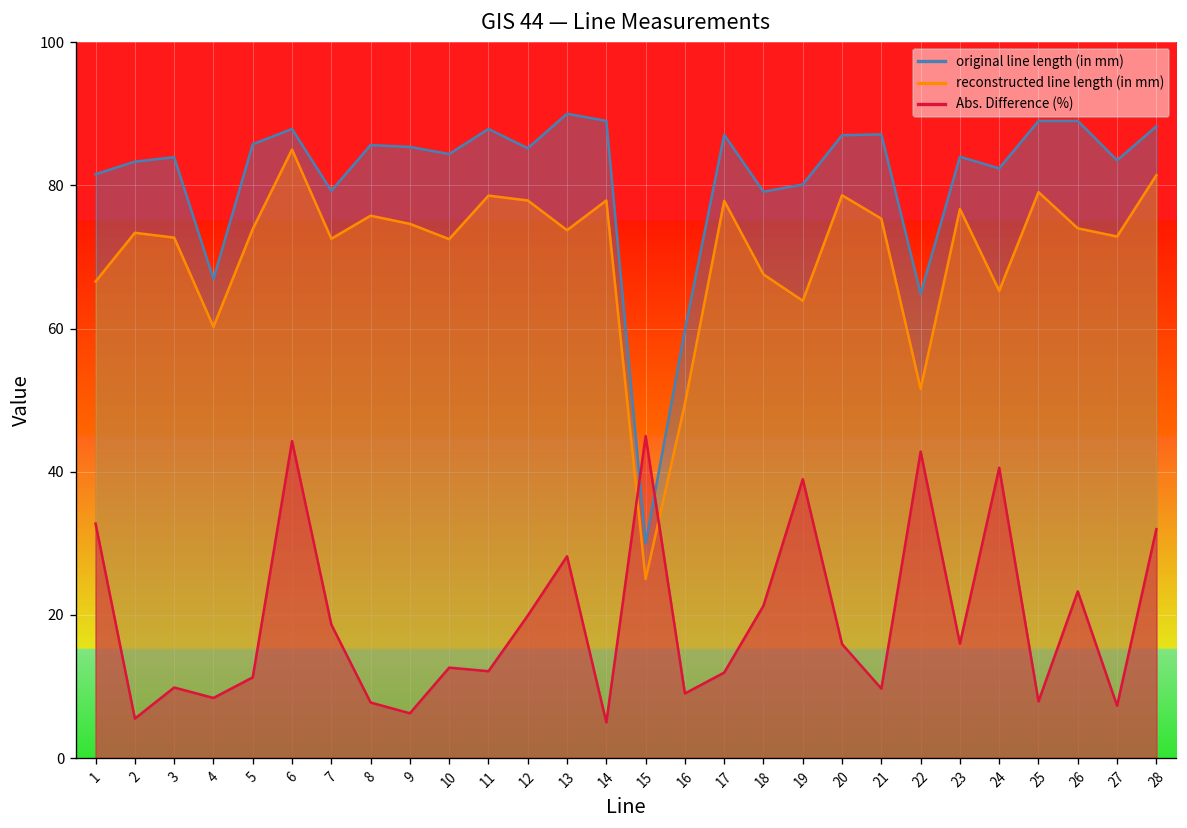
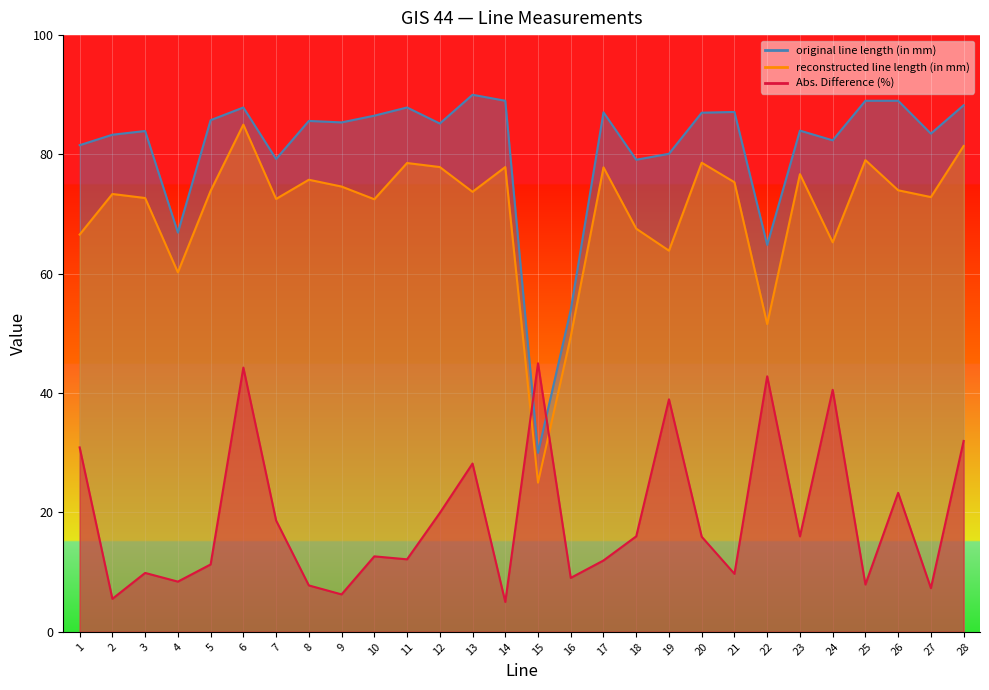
  {
    "original line length (in mm)": {
      "1": 82,
      "2": 83,
      "3": 84,
      "4": 67,
      "5": 86,
      "6": 88,
      "7": 79,
      "8": 86,
      "9": 85,
-     "10": 84,
+     "10": 86,
      "11": 88,
      "12": 85,
      "13": 90,
      "14": 89,
      "15": 30,
-     "16": 60,
+     "16": 54,
      "17": 87,
      "18": 79,
      "19": 80,
      "20": 87,
      "21": 87,
      "22": 65,
      "23": 84,
      "24": 82,
      "25": 89,
      "26": 89,
      "27": 83,
      "28": 88
    },
    "reconstructed line length (in mm)": {
      "1": 67,
      "2": 73,
      "3": 73,
      "4": 60,
      "5": 74,
      "6": 85,
      "7": 73,
      "8": 76,
      "9": 75,
      "10": 72,
      "11": 79,
      "12": 78,
      "13": 74,
      "14": 78,
      "15": 25,
      "16": 49,
      "17": 78,
      "18": 68,
      "19": 64,
      "20": 79,
      "21": 75,
      "22": 52,
      "23": 77,
      "24": 65,
      "25": 79,
      "26": 74,
      "27": 73,
      "28": 81
    },
    "Abs. Difference (%)": {
-     "1": 33,
+     "1": 31,
      "2": 6,
      "3": 10,
      "4": 8,
      "5": 11,
      "6": 44,
      "7": 19,
      "8": 8,
      "9": 6,
      "10": 13,
      "11": 12,
      "12": 20,
      "13": 28,
      "14": 5,
      "15": 45,
      "16": 9,
      "17": 12,
-     "18": 21,
+     "18": 16,
      "19": 39,
      "20": 16,
      "21": 10,
      "22": 43,
      "23": 16,
      "24": 41,
      "25": 8,
      "26": 23,
      "27": 7,
      "28": 32
    }
  }
